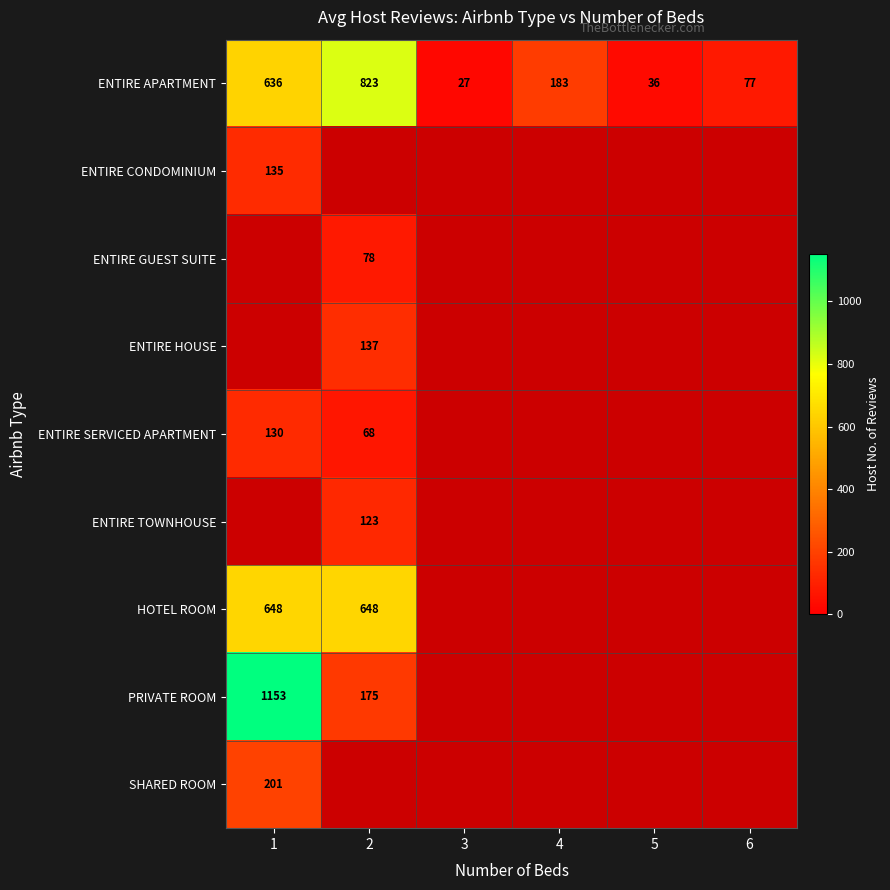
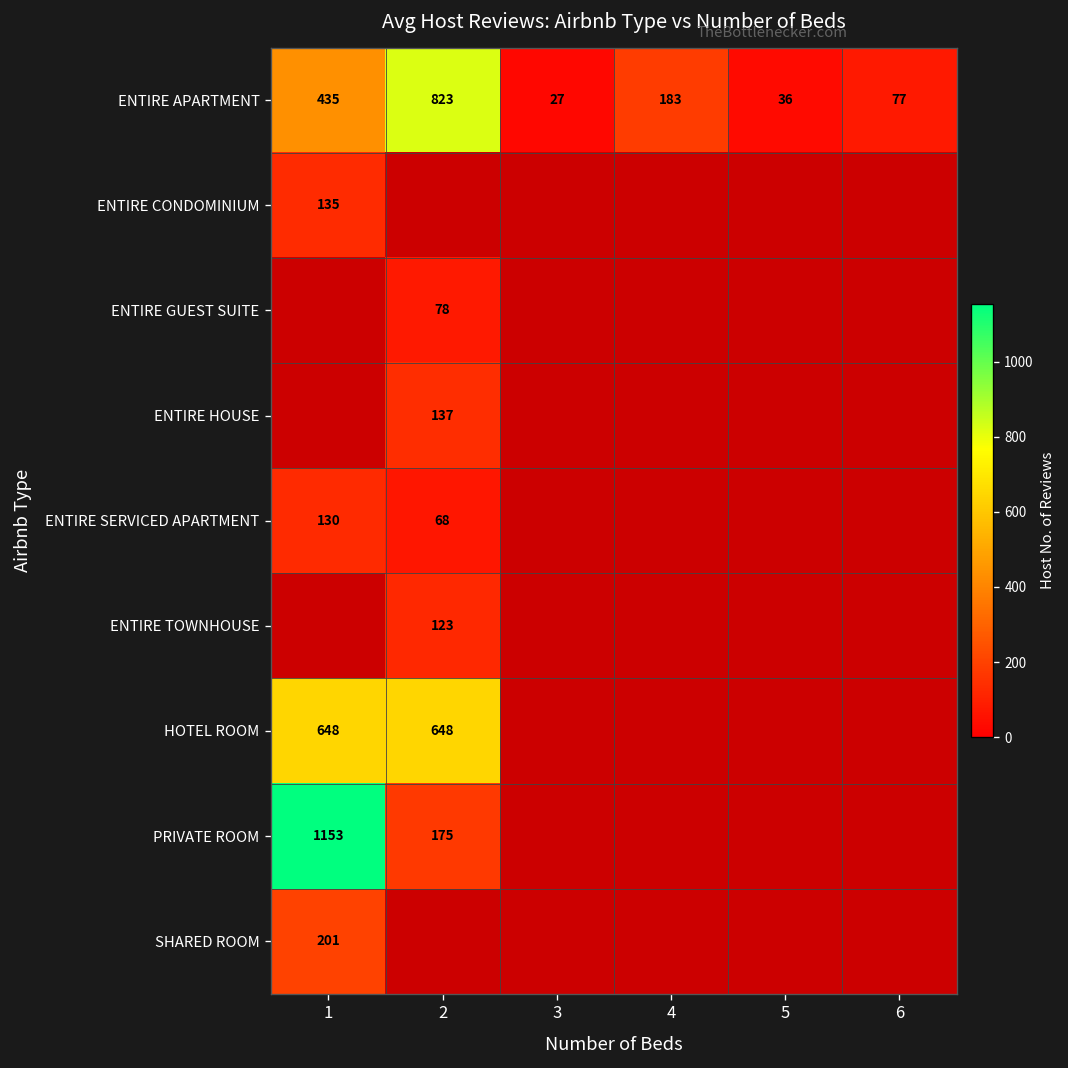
  {
    "ENTIRE APARTMENT": {
-     "1": 636,
+     "1": 435,
      "2": 823,
      "3": 27,
      "4": 183,
      "5": 36,
      "6": 77
    },
    "ENTIRE CONDOMINIUM": {
      "1": 135
    },
    "ENTIRE GUEST SUITE": {
      "2": 78
    },
    "ENTIRE HOUSE": {
      "2": 137
    },
    "ENTIRE SERVICED APARTMENT": {
      "1": 130,
      "2": 68
    },
    "ENTIRE TOWNHOUSE": {
      "2": 123
    },
    "HOTEL ROOM": {
      "1": 648,
      "2": 648
    },
    "PRIVATE ROOM": {
      "1": 1153,
      "2": 175
    },
    "SHARED ROOM": {
      "1": 201
    }
  }
